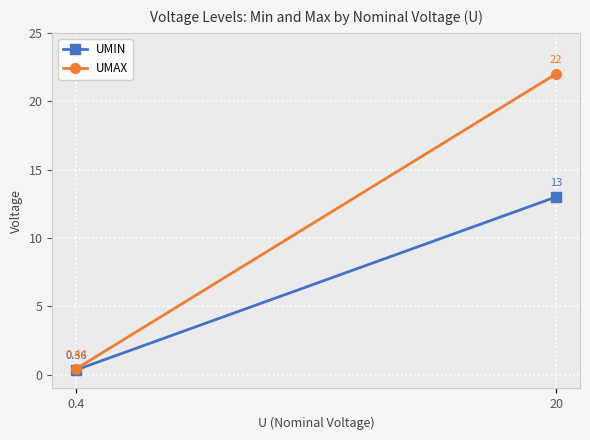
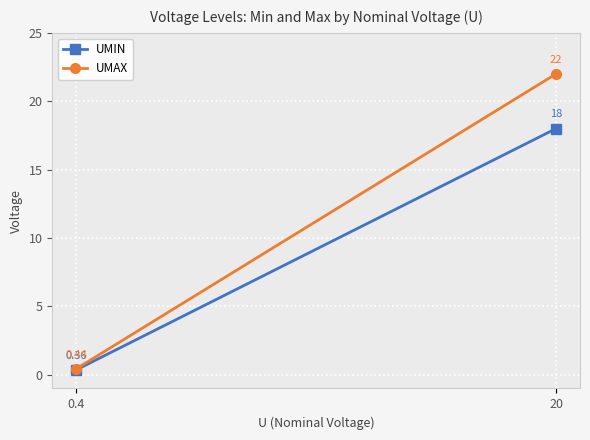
  {
    "UMIN": {
-     "20": 13
+     "20": 18
    },
    "UMAX": {
      "20": 22
    }
  }
